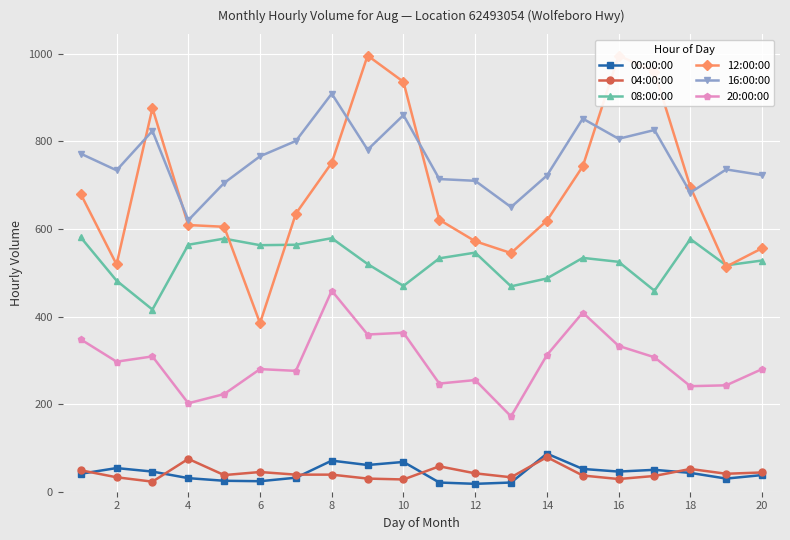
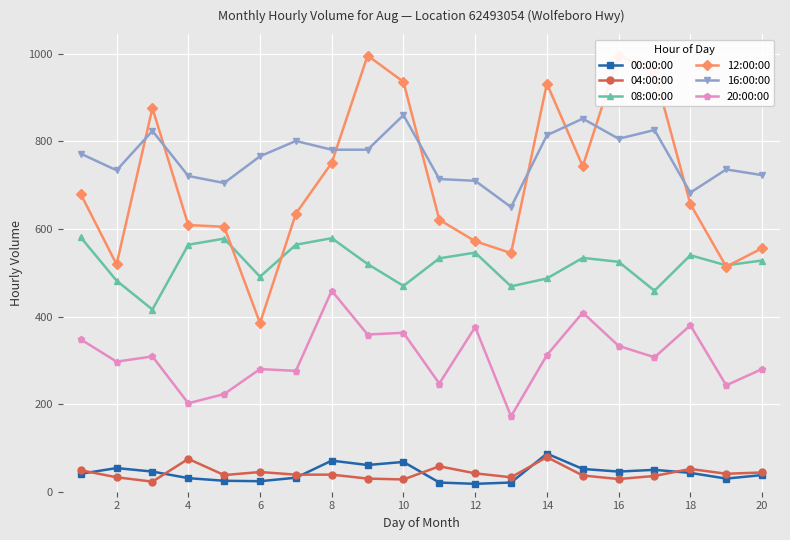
  {
    "00:00:00": {
      "2": 50,
      "4": 30,
      "6": 20,
      "8": 70,
      "10": 70,
      "12": 20,
      "14": 90,
      "16": 50,
      "18": 40,
      "20": 40
    },
    "04:00:00": {
      "2": 30,
      "4": 80,
      "6": 50,
      "8": 40,
      "10": 30,
      "12": 40,
      "14": 80,
      "16": 30,
      "18": 50,
      "20": 40
    },
    "08:00:00": {
      "2": 480,
      "4": 560,
-     "6": 560,
+     "6": 490,
      "8": 580,
      "10": 470,
      "12": 550,
      "14": 490,
      "16": 530,
-     "18": 580,
+     "18": 540,
      "20": 530
    },
    "12:00:00": {
      "2": 520,
      "4": 610,
      "6": 390,
      "8": 750,
      "10": 940,
      "12": 570,
-     "14": 620,
-     "18": 700,
+     "14": 930,
+     "18": 660,
      "20": 560
    },
    "16:00:00": {
      "2": 730,
-     "4": 620,
+     "4": 720,
      "6": 770,
-     "8": 910,
+     "8": 780,
      "10": 860,
      "12": 710,
-     "14": 720,
+     "14": 810,
      "16": 810,
      "18": 680,
      "20": 720
    },
    "20:00:00": {
      "2": 300,
      "4": 200,
      "6": 280,
      "8": 460,
      "10": 360,
-     "12": 260,
+     "12": 380,
      "14": 310,
      "16": 330,
-     "18": 240,
+     "18": 380,
      "20": 280
    }
  }
